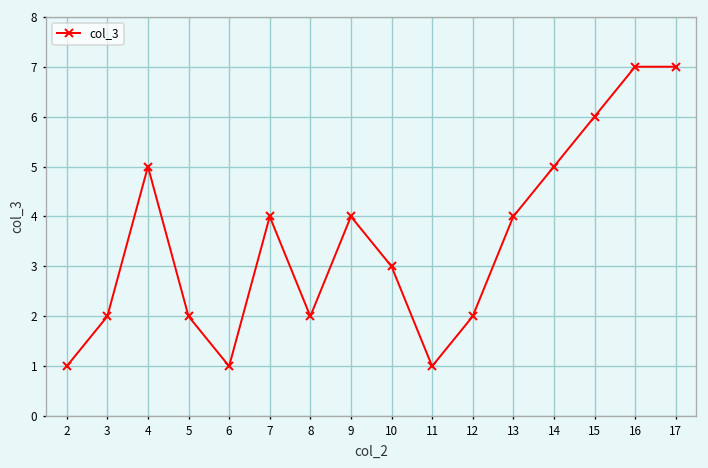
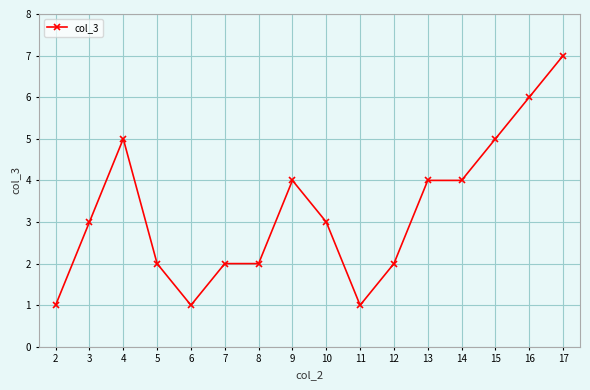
  {
    "2": 1,
-   "3": 2,
+   "3": 3,
    "4": 5,
    "5": 2,
    "6": 1,
-   "7": 4,
+   "7": 2,
    "8": 2,
    "9": 4,
    "10": 3,
    "11": 1,
    "12": 2,
    "13": 4,
-   "14": 5,
-   "15": 6,
-   "16": 7,
+   "14": 4,
+   "15": 5,
+   "16": 6,
    "17": 7
  }
